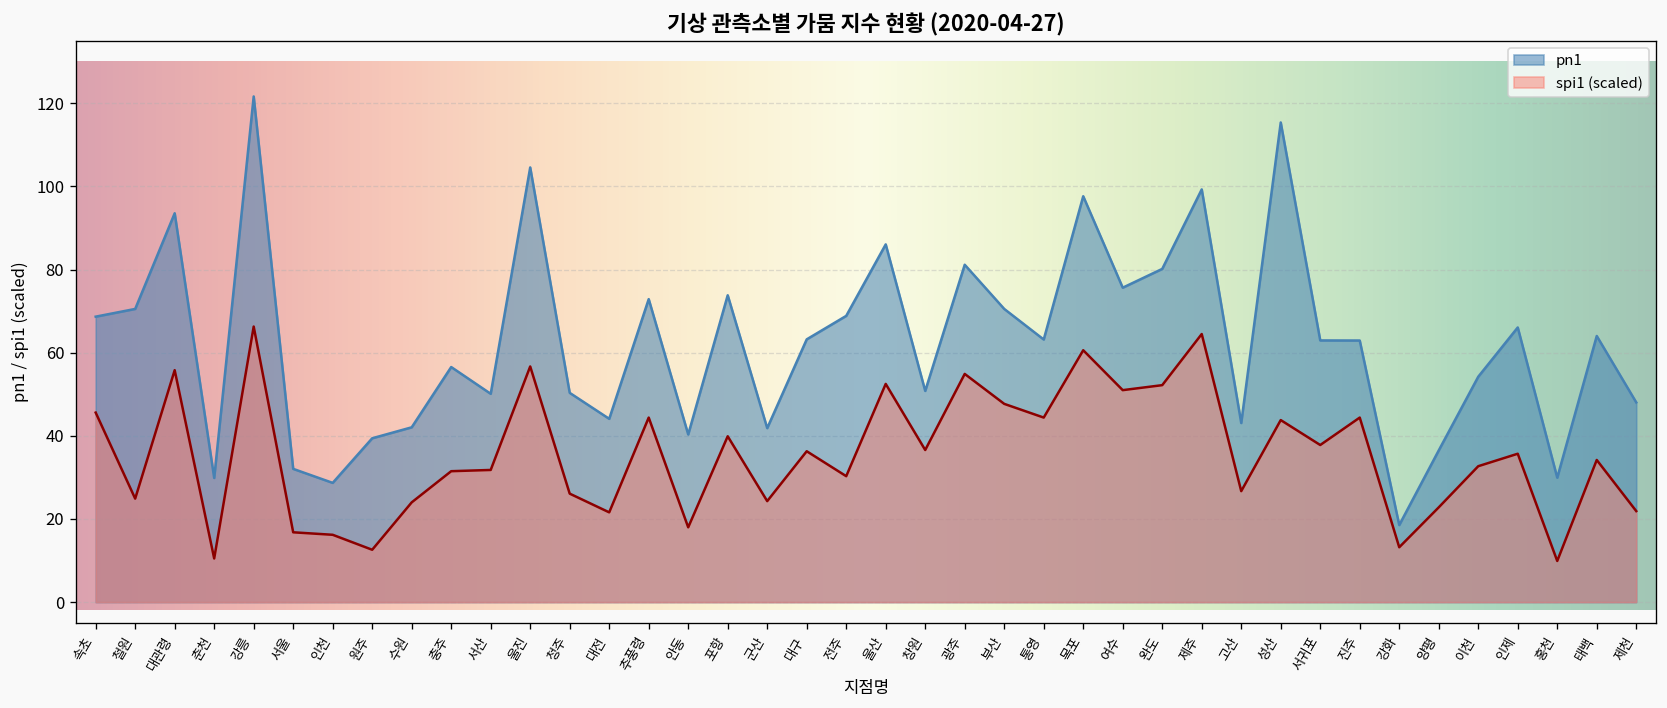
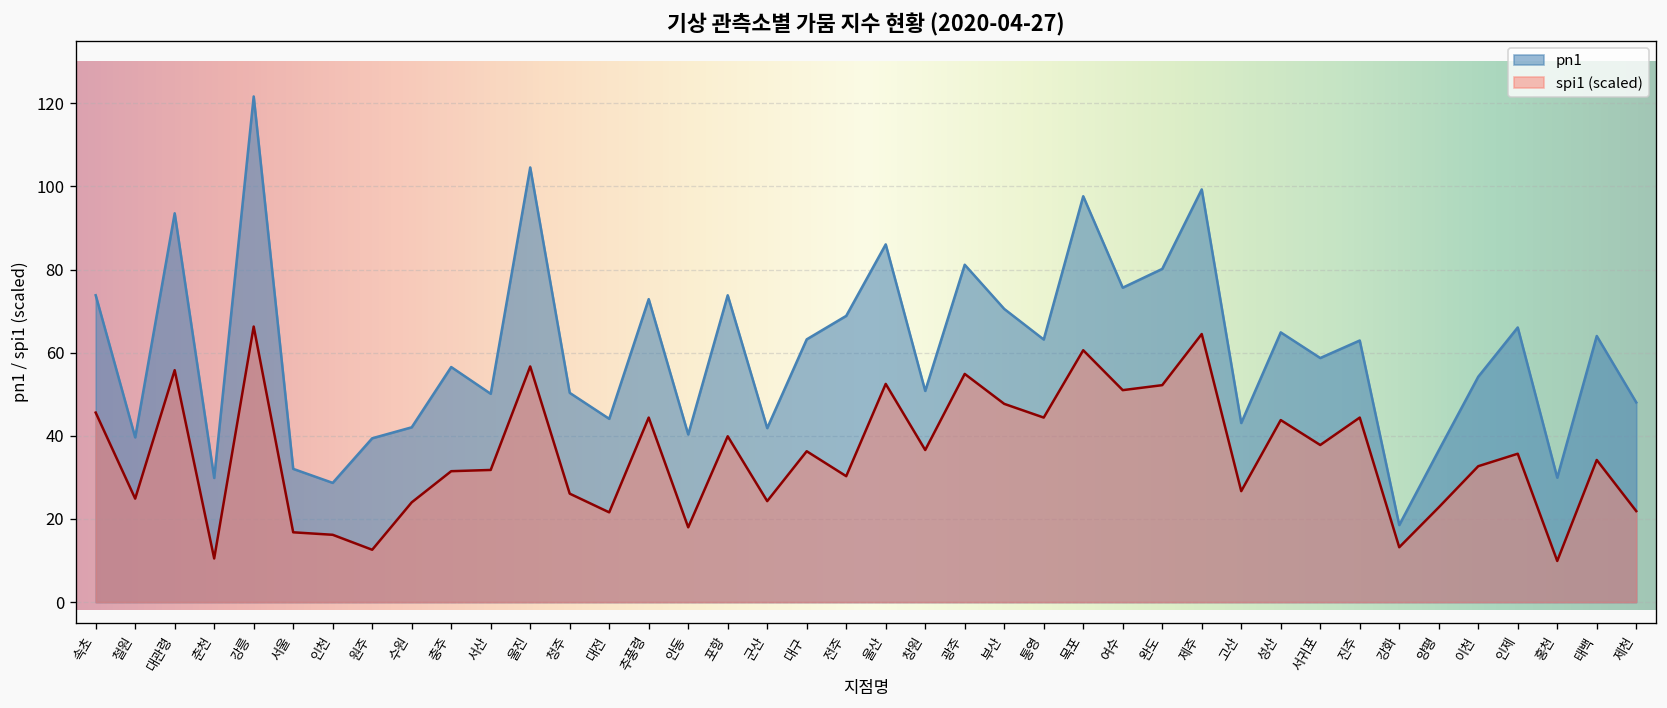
  {
    "pn1": {
-     "속초": 69,
-     "철원": 71,
+     "속초": 74,
+     "철원": 40,
      "대관령": 94,
      "춘천": 30,
      "강릉": 122,
      "서울": 32,
      "인천": 29,
      "원주": 39,
      "수원": 42,
      "충주": 57,
      "서산": 50,
      "울진": 105,
      "청주": 50,
      "대전": 44,
      "추풍령": 73,
      "안동": 40,
      "포항": 74,
      "군산": 42,
      "대구": 63,
      "전주": 69,
      "울산": 86,
      "창원": 51,
      "광주": 81,
      "부산": 71,
      "통영": 63,
      "목포": 98,
      "여수": 76,
      "완도": 80,
      "제주": 99,
      "고산": 43,
-     "성산": 115,
-     "서귀포": 63,
+     "성산": 65,
+     "서귀포": 59,
      "진주": 63,
      "강화": 19,
      "양평": 37,
      "이천": 54,
      "인제": 66,
      "홍천": 30,
      "태백": 64,
      "제천": 48
    },
    "spi1 (scaled)": {
      "속초": 46,
      "철원": 25,
      "대관령": 56,
      "춘천": 11,
      "강릉": 66,
      "서울": 17,
      "인천": 16,
      "원주": 13,
      "수원": 24,
      "충주": 32,
      "서산": 32,
      "울진": 57,
      "청주": 26,
      "대전": 22,
      "추풍령": 44,
      "안동": 18,
      "포항": 40,
      "군산": 24,
      "대구": 36,
      "전주": 30,
      "울산": 53,
      "창원": 37,
      "광주": 55,
      "부산": 48,
      "통영": 44,
      "목포": 61,
      "여수": 51,
      "완도": 52,
      "제주": 65,
      "고산": 27,
      "성산": 44,
      "서귀포": 38,
      "진주": 44,
      "강화": 13,
      "양평": 23,
      "이천": 33,
      "인제": 36,
      "홍천": 10,
      "태백": 34,
      "제천": 22
    }
  }
